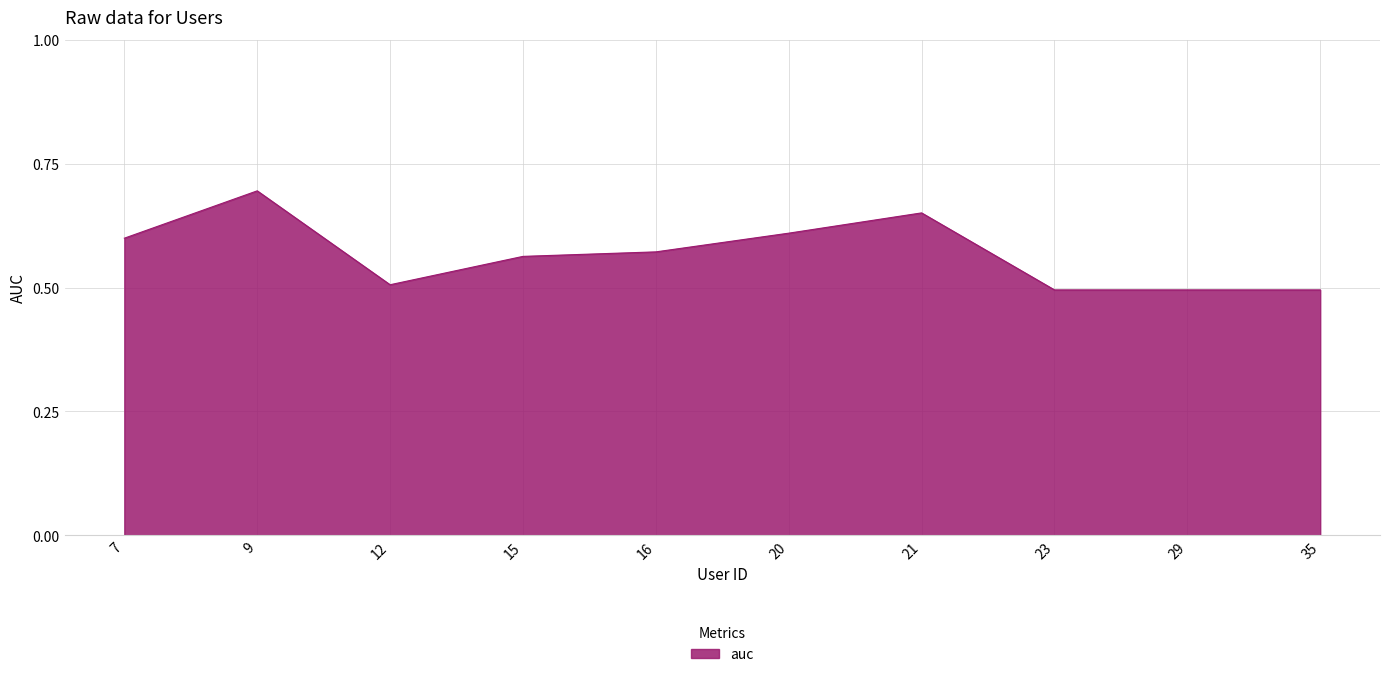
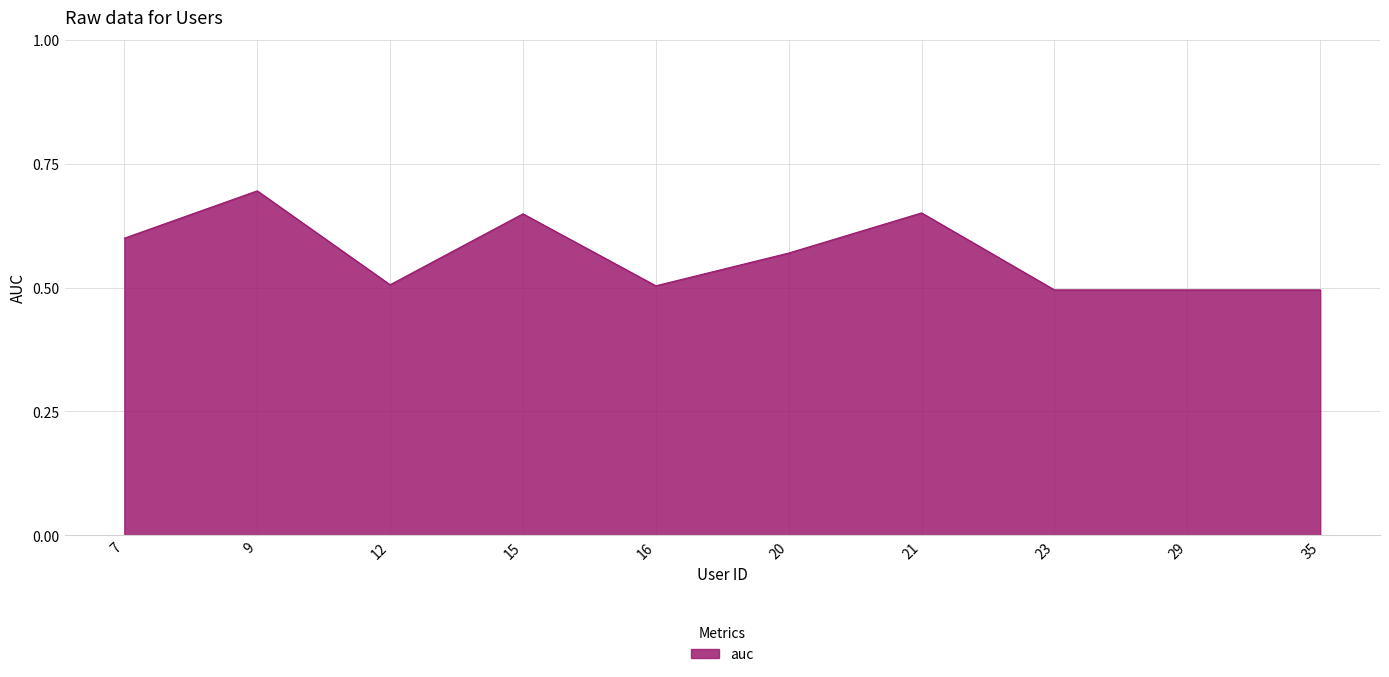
  {
    "7": 0.60,
    "9": 0.70,
    "12": 0.51,
-   "15": 0.56,
-   "16": 0.57,
-   "20": 0.61,
+   "15": 0.65,
+   "16": 0.50,
+   "20": 0.57,
    "21": 0.65,
    "23": 0.50,
    "29": 0.50,
    "35": 0.50
  }
